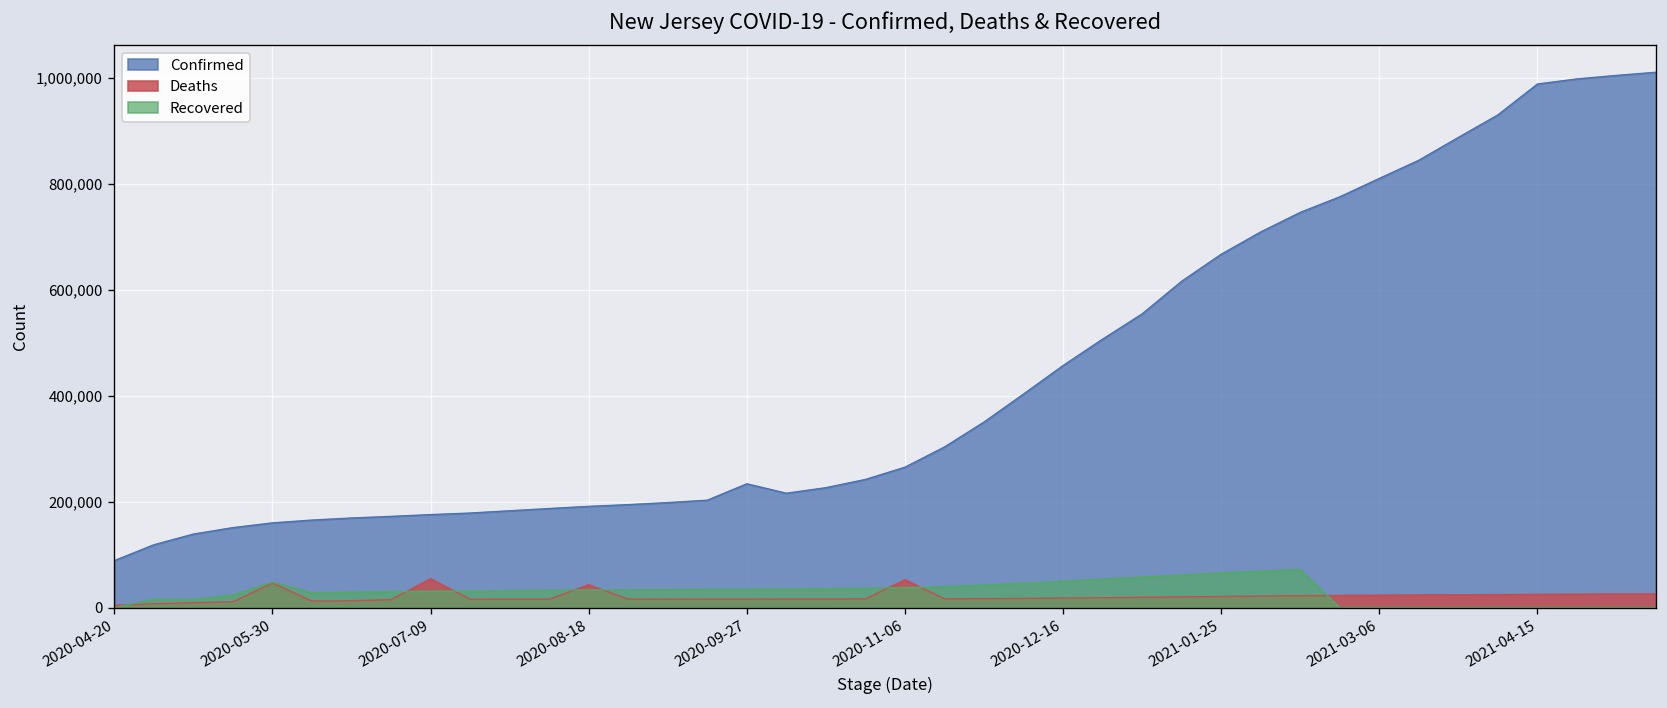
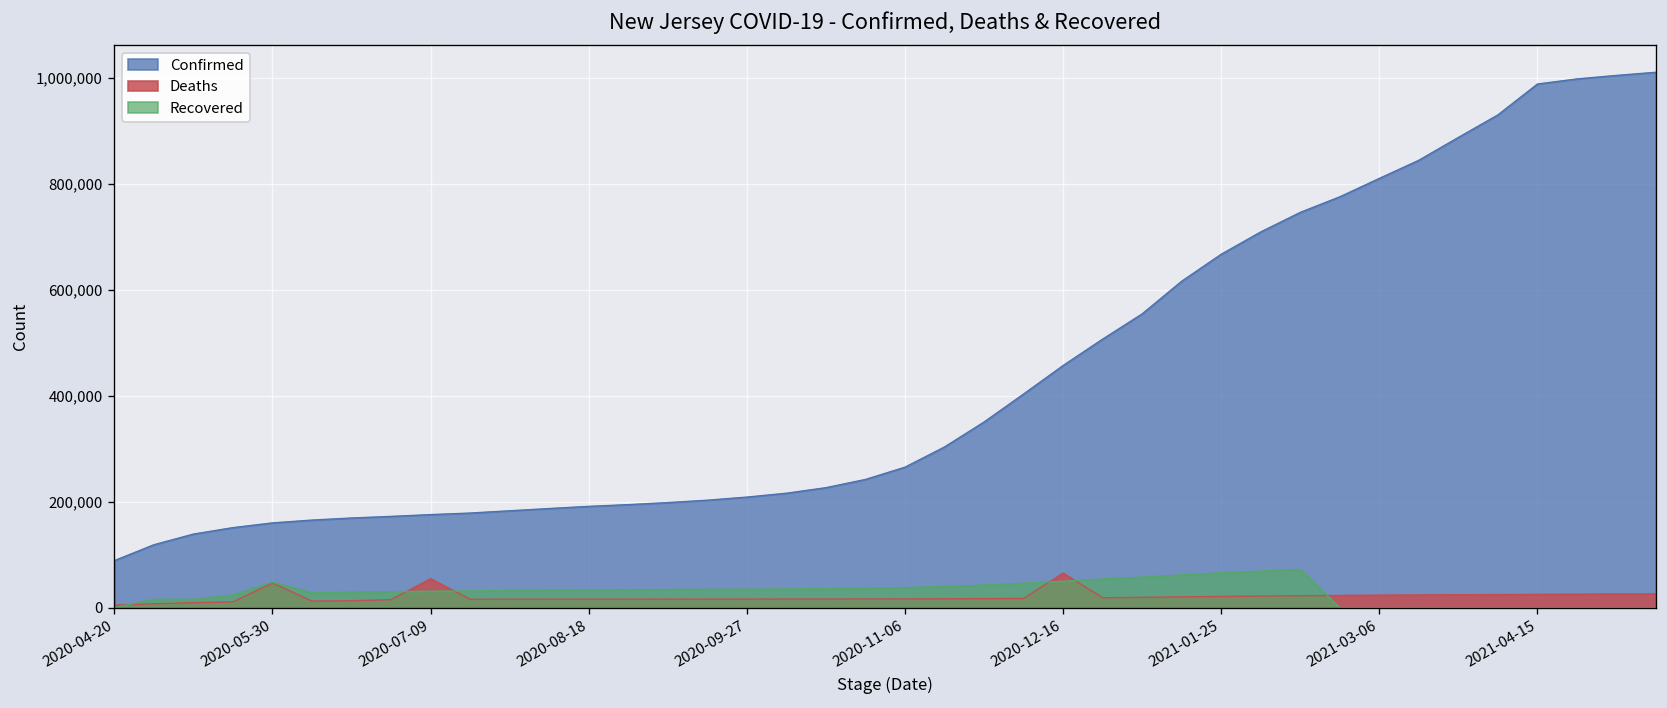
  {
    "Confirmed": {
      "2020-04-20": "90,000",
      "2020-05-30": "160,000",
      "2020-07-09": "180,000",
      "2020-08-18": "190,000",
-     "2020-09-27": "230,000",
+     "2020-09-27": "210,000",
      "2020-11-06": "270,000",
      "2020-12-16": "460,000",
      "2021-01-25": "670,000",
      "2021-03-06": "810,000",
      "2021-04-15": "990,000"
    },
    "Deaths": {
      "2020-07-09": "50,000",
-     "2020-08-18": "40,000",
+     "2020-08-18": "20,000",
      "2020-09-27": "20,000",
-     "2020-11-06": "50,000",
-     "2020-12-16": "20,000",
+     "2020-11-06": "20,000",
+     "2020-12-16": "70,000",
      "2021-01-25": "20,000",
      "2021-03-06": "20,000",
      "2021-04-15": "30,000"
    },
    "Recovered": {
      "2020-07-09": "30,000",
      "2020-08-18": "30,000",
      "2020-09-27": "30,000",
      "2020-11-06": "40,000",
      "2020-12-16": "50,000",
      "2021-01-25": "70,000",
      "2021-03-06": "0",
      "2021-04-15": "0"
    }
  }
